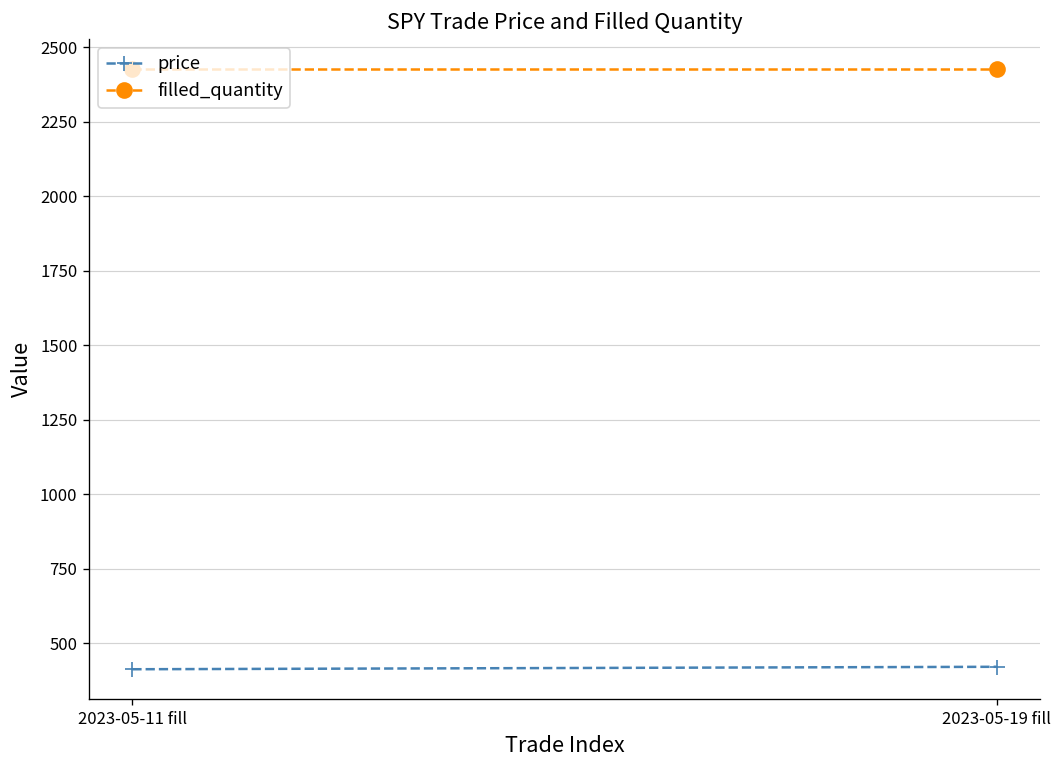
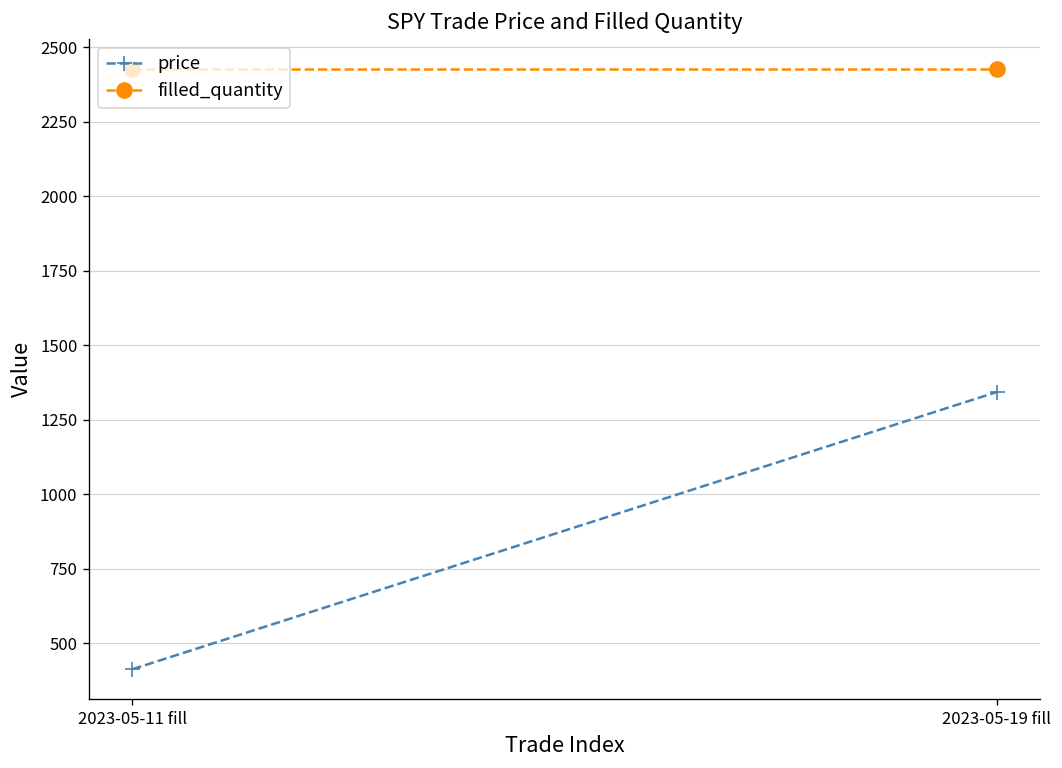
  {
    "price": {
      "2023-05-11 fill": 410,
-     "2023-05-19 fill": 420
+     "2023-05-19 fill": 1340
    },
    "filled_quantity": {
      "2023-05-19 fill": 2430
    }
  }
